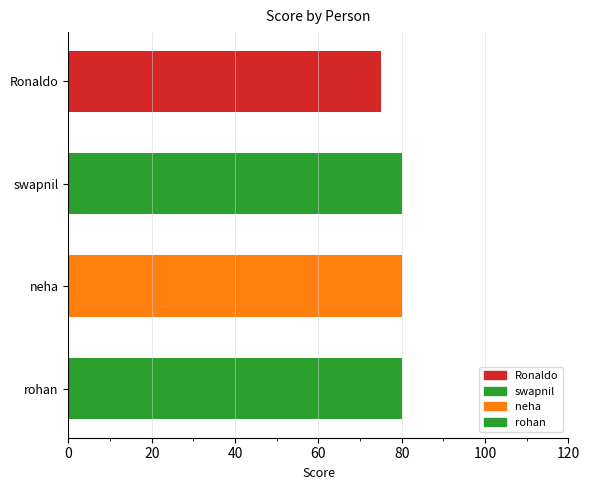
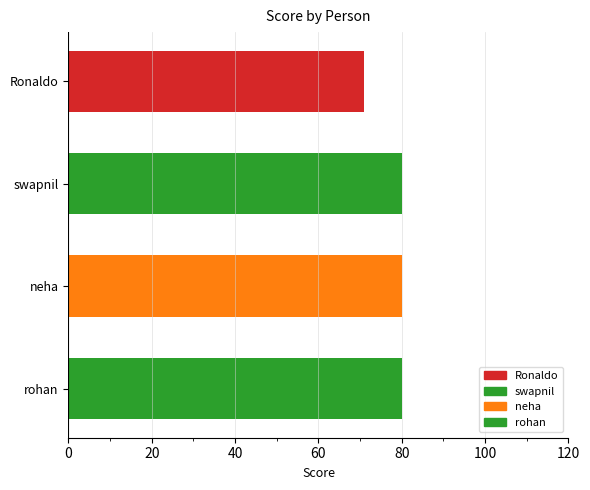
  {
-   "Ronaldo": 75,
+   "Ronaldo": 71,
    "swapnil": 80,
    "neha": 80,
    "rohan": 80
  }
